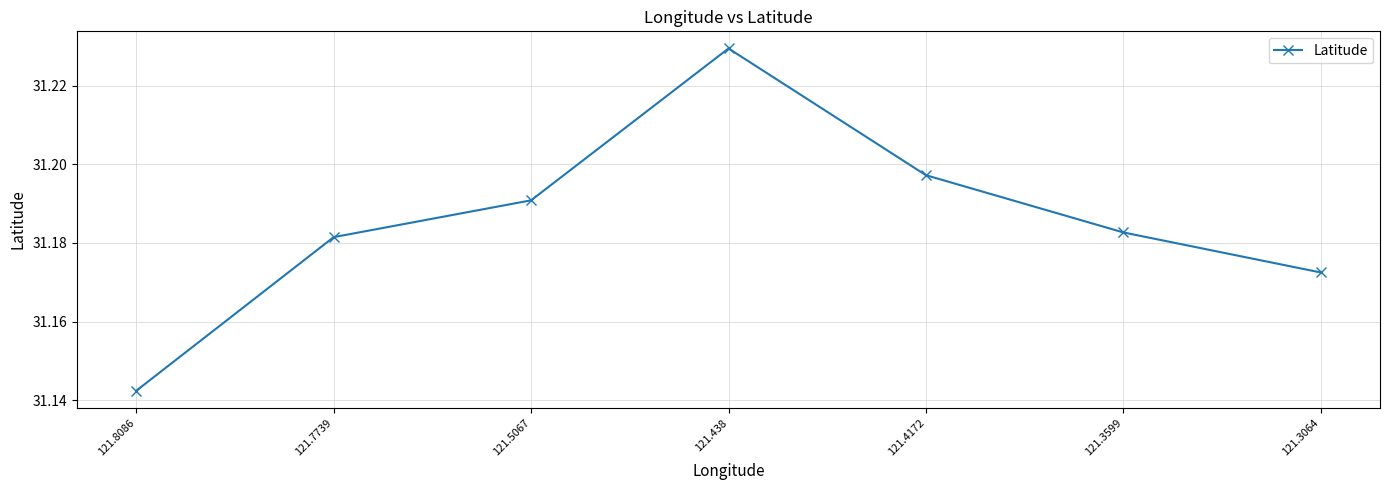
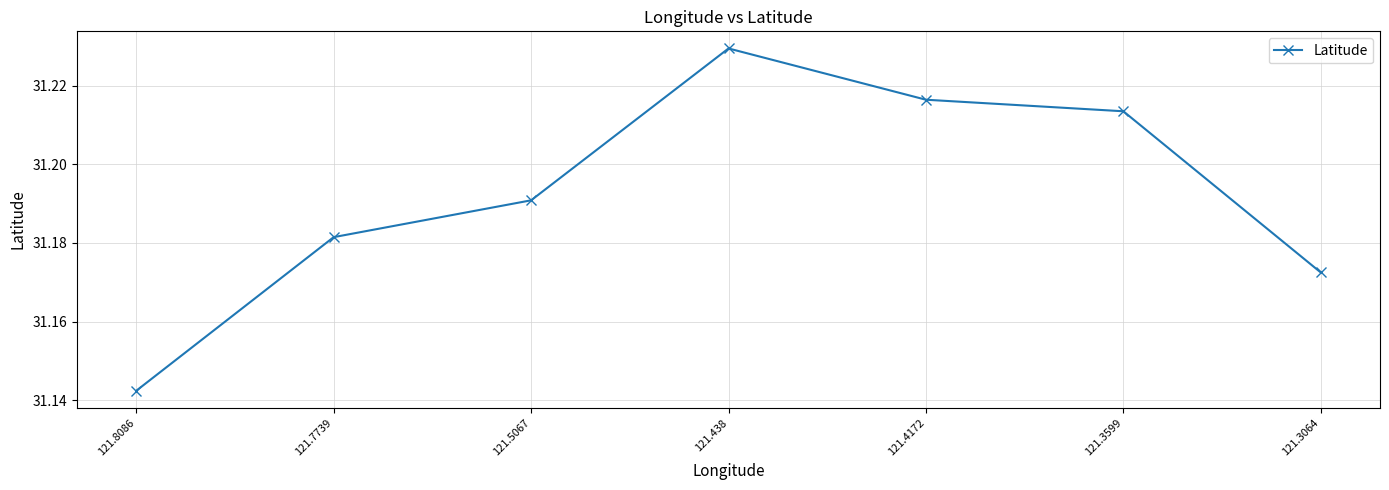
  {
    "121.8086": 31.142,
    "121.7739": 31.181,
    "121.5067": 31.191,
    "121.438": 31.230,
-   "121.4172": 31.197,
-   "121.3599": 31.183,
+   "121.4172": 31.216,
+   "121.3599": 31.214,
    "121.3064": 31.172
  }
